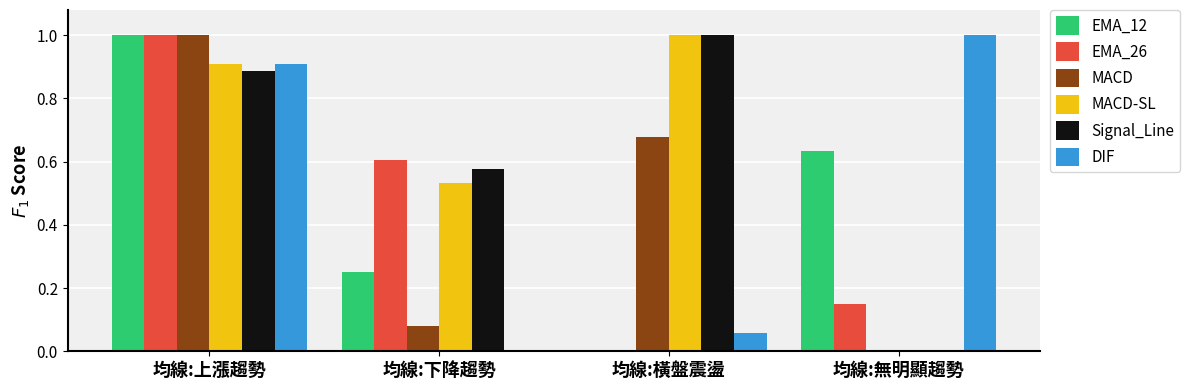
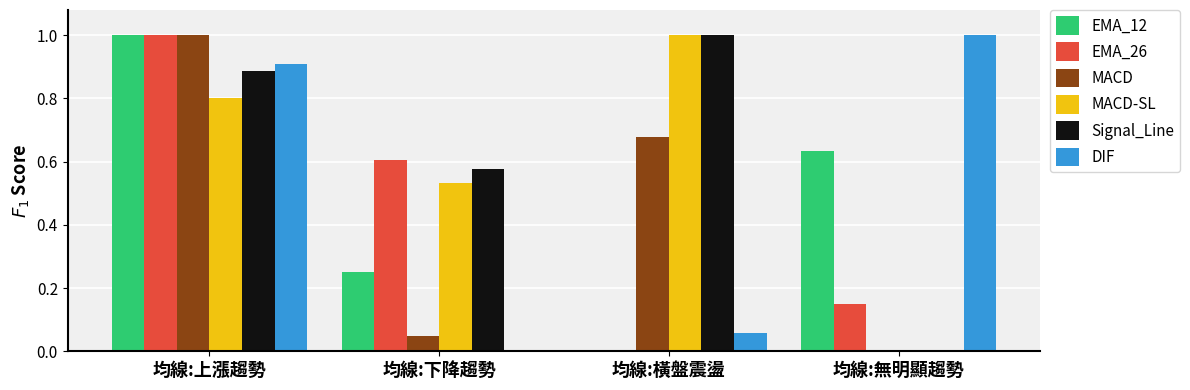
  {
    "EMA_12": {
      "均線:上漲趨勢": 1.00,
      "均線:下降趨勢": 0.25,
      "均線:橫盤震盪": 0.00,
      "均線:無明顯趨勢": 0.63
    },
    "EMA_26": {
      "均線:上漲趨勢": 1.00,
      "均線:下降趨勢": 0.60,
      "均線:橫盤震盪": 0.00,
      "均線:無明顯趨勢": 0.15
    },
    "MACD": {
      "均線:上漲趨勢": 1.00,
-     "均線:下降趨勢": 0.08,
+     "均線:下降趨勢": 0.05,
      "均線:橫盤震盪": 0.68,
      "均線:無明顯趨勢": 0.00
    },
    "MACD-SL": {
-     "均線:上漲趨勢": 0.91,
+     "均線:上漲趨勢": 0.80,
      "均線:下降趨勢": 0.53,
      "均線:橫盤震盪": 1.00,
      "均線:無明顯趨勢": 0.00
    },
    "Signal_Line": {
      "均線:上漲趨勢": 0.89,
      "均線:下降趨勢": 0.58,
      "均線:橫盤震盪": 1.00,
      "均線:無明顯趨勢": 0.00
    },
    "DIF": {
      "均線:上漲趨勢": 0.91,
      "均線:下降趨勢": 0.00,
      "均線:橫盤震盪": 0.06,
      "均線:無明顯趨勢": 1.00
    }
  }
